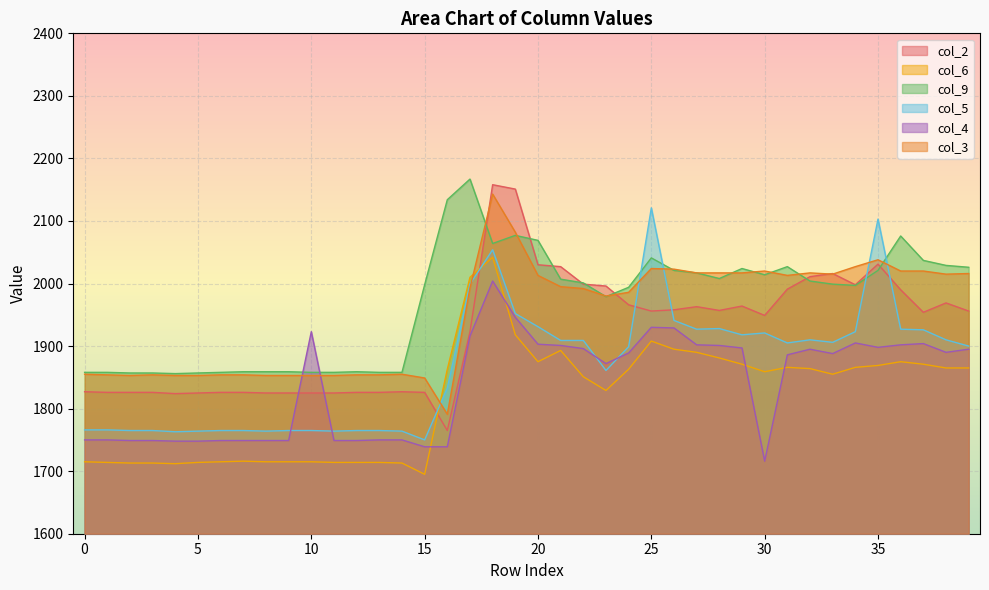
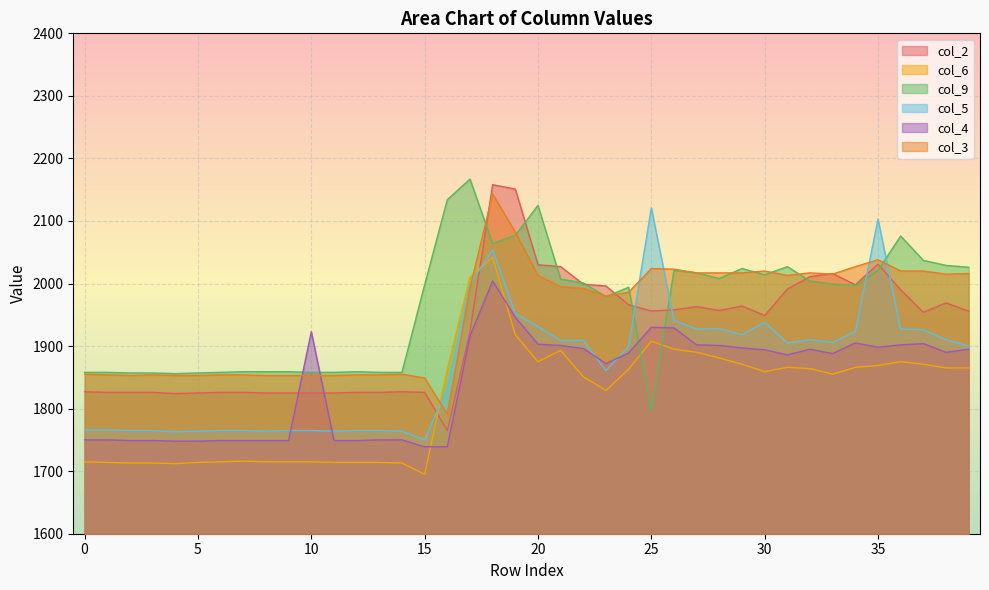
  {
    "col_9": {
      "10": 1860,
      "15": 2000,
-     "20": 2070,
-     "25": 2040,
+     "20": 2130,
+     "25": 1800,
      "30": 2010,
      "35": 2020
    },
    "col_5": {
      "0": 1770,
      "5": 1760,
      "10": 1770,
      "15": 1750,
      "20": 1930,
      "25": 2120,
-     "30": 1920,
+     "30": 1940,
      "35": 2100
    },
    "col_4": {
      "0": 1750,
      "5": 1750,
      "10": 1920,
      "15": 1740,
      "20": 1900,
      "25": 1930,
-     "30": 1720,
+     "30": 1890,
      "35": 1900
    }
  }
